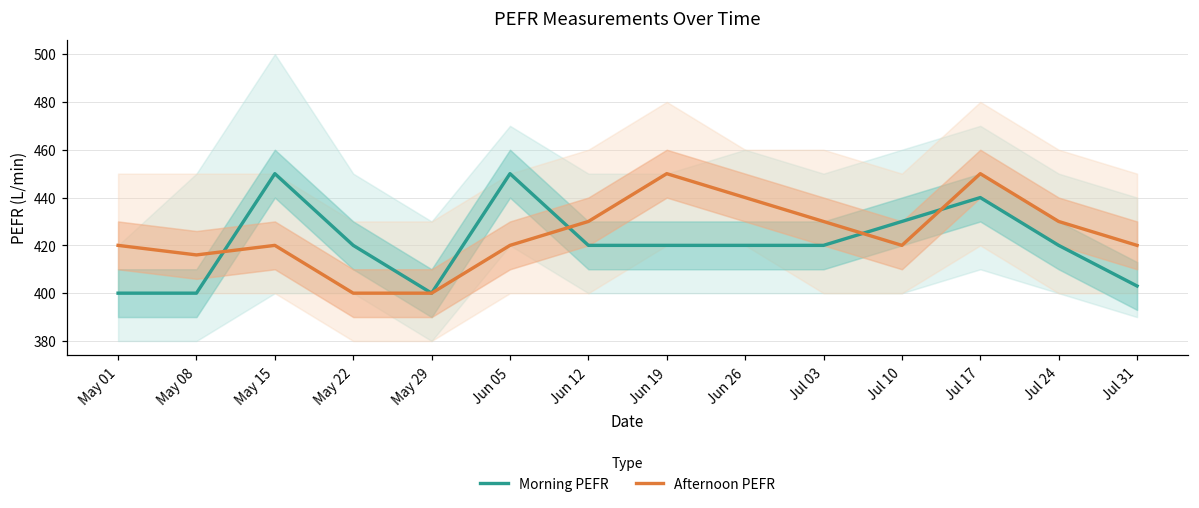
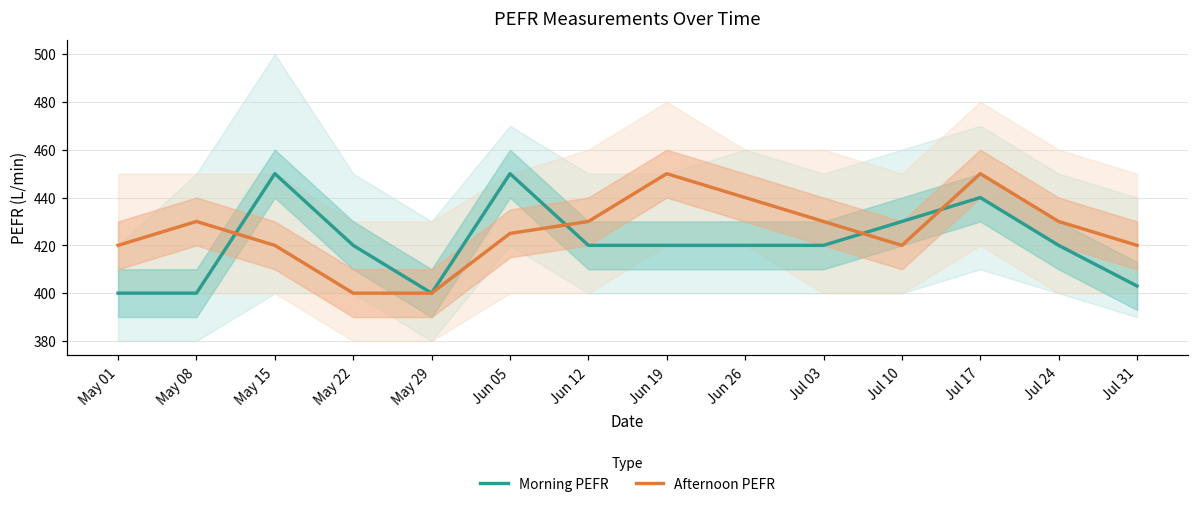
  {
    "Morning PEFR": {
      "May 01": 400,
      "May 08": 400,
      "May 22": 420,
      "Jun 12": 420,
      "Jun 19": 420,
      "Jun 26": 420,
      "Jul 03": 420,
      "Jul 17": 440,
      "Jul 24": 420,
      "Jul 31": 403
    },
    "Afternoon PEFR": {
-     "May 08": 416,
+     "May 08": 430,
      "May 15": 420,
      "May 22": 400,
-     "Jun 05": 420,
+     "Jun 05": 425,
      "Jun 26": 440,
      "Jul 10": 420,
      "Jul 31": 420
    }
  }
